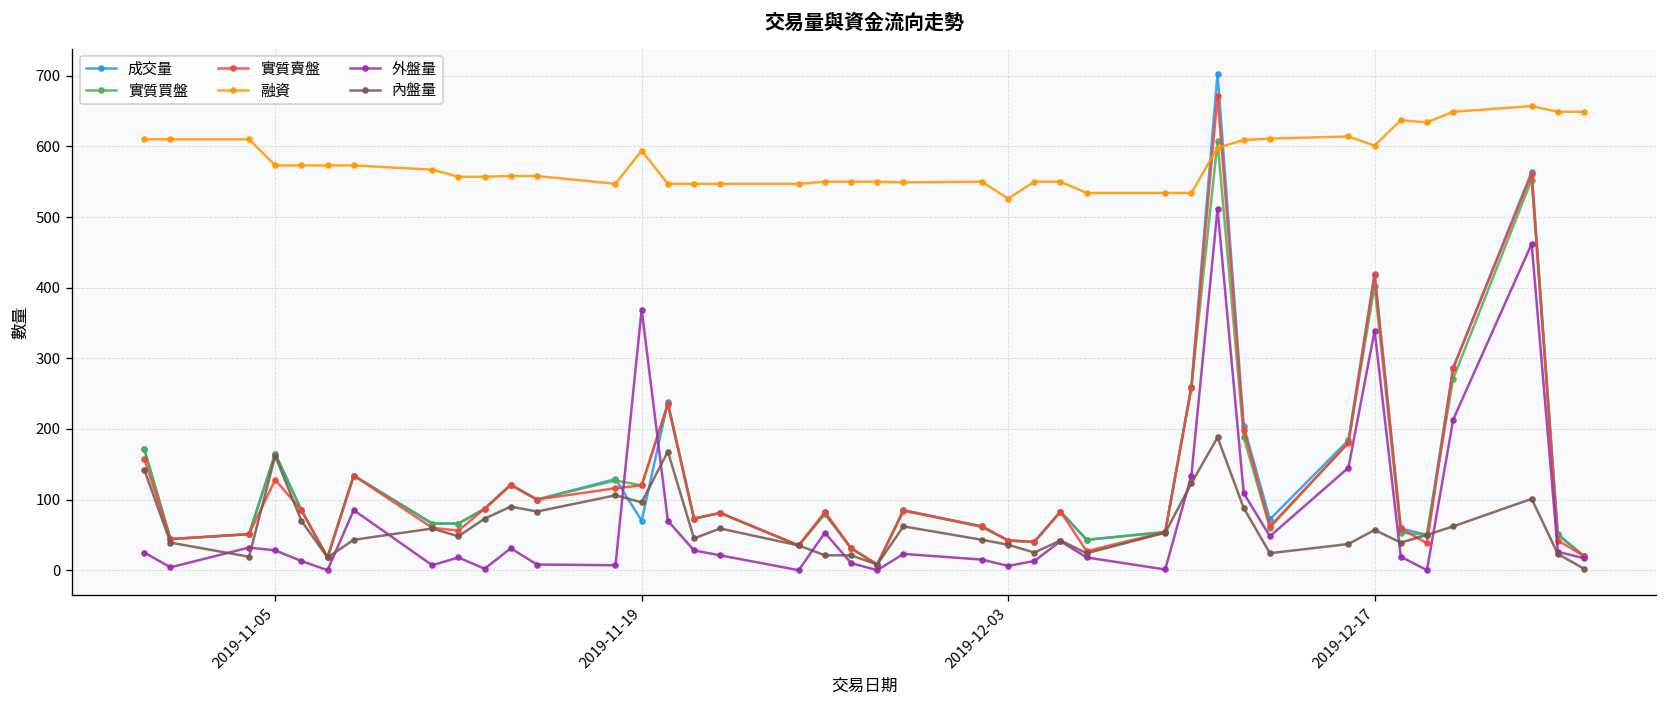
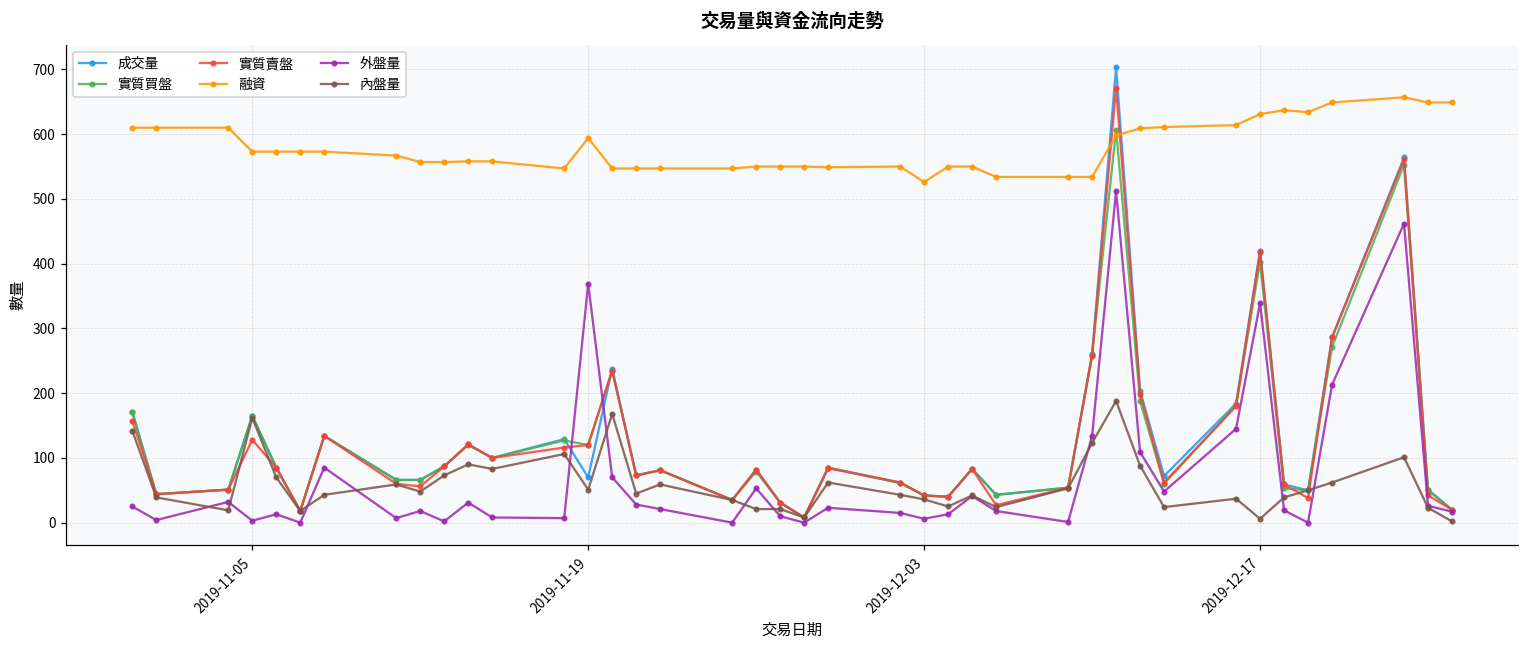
  {
    "成交量": {
      "2019-11-19": 70
    },
    "實質買盤": {
      "2019-12-17": 400
    },
    "實質賣盤": {
      "2019-11-05": 130
    },
    "融資": {
      "2019-11-05": 570,
      "2019-11-19": 590,
      "2019-12-03": 530,
-     "2019-12-17": 600
+     "2019-12-17": 630
    },
    "外盤量": {
-     "2019-11-05": 30,
+     "2019-11-05": 0,
      "2019-11-19": 370,
      "2019-12-03": 10,
      "2019-12-17": 340
    },
    "內盤量": {
-     "2019-11-19": 100,
+     "2019-11-19": 50,
      "2019-12-03": 40,
-     "2019-12-17": 60
+     "2019-12-17": 10
    }
  }
